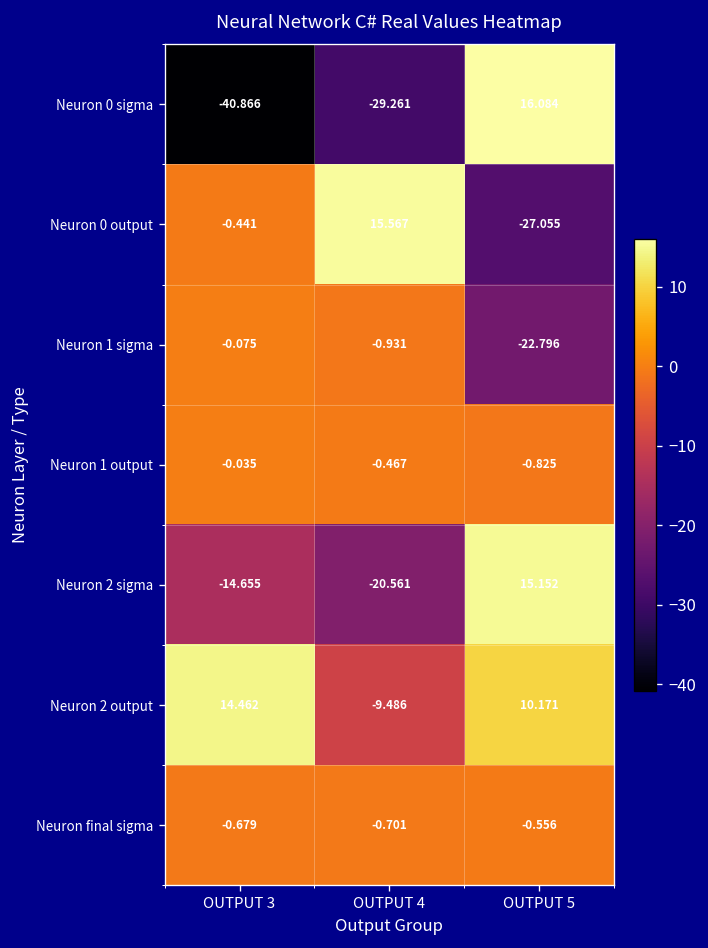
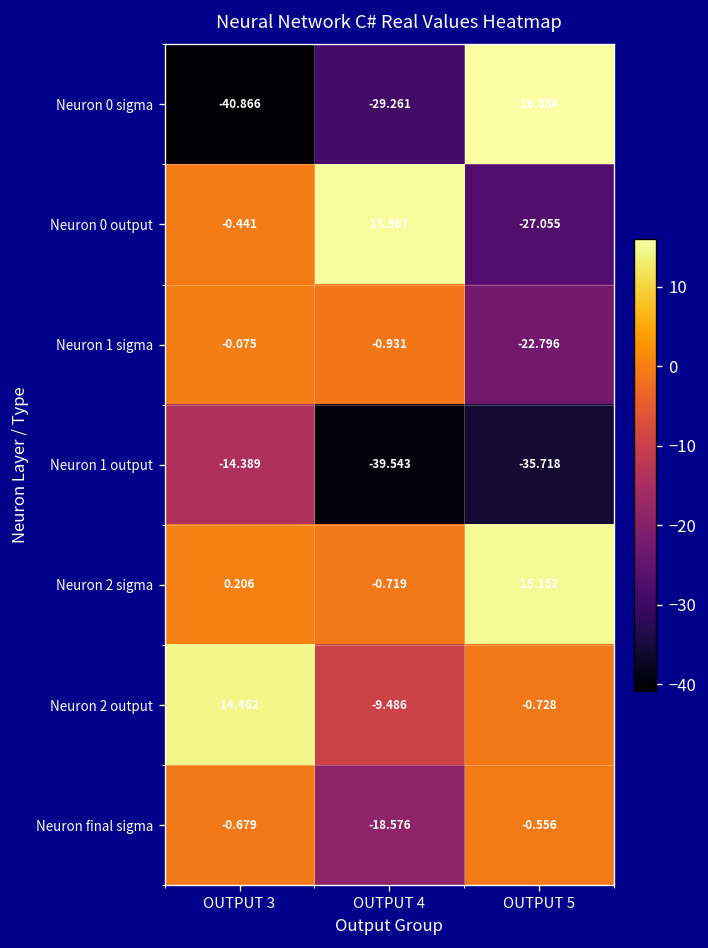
  {
    "Neuron 0 sigma": {
      "OUTPUT 3": -40.866,
      "OUTPUT 4": -29.261,
      "OUTPUT 5": 16.084
    },
    "Neuron 0 output": {
      "OUTPUT 3": -0.441,
      "OUTPUT 4": 15.567,
      "OUTPUT 5": -27.055
    },
    "Neuron 1 sigma": {
      "OUTPUT 3": -0.075,
      "OUTPUT 4": -0.931,
      "OUTPUT 5": -22.796
    },
    "Neuron 1 output": {
-     "OUTPUT 3": -0.035,
-     "OUTPUT 4": -0.467,
-     "OUTPUT 5": -0.825
+     "OUTPUT 3": -14.389,
+     "OUTPUT 4": -39.543,
+     "OUTPUT 5": -35.718
    },
    "Neuron 2 sigma": {
-     "OUTPUT 3": -14.655,
-     "OUTPUT 4": -20.561,
+     "OUTPUT 3": 0.206,
+     "OUTPUT 4": -0.719,
      "OUTPUT 5": 15.152
    },
    "Neuron 2 output": {
      "OUTPUT 3": 14.462,
      "OUTPUT 4": -9.486,
-     "OUTPUT 5": 10.171
+     "OUTPUT 5": -0.728
    },
    "Neuron final sigma": {
      "OUTPUT 3": -0.679,
-     "OUTPUT 4": -0.701,
+     "OUTPUT 4": -18.576,
      "OUTPUT 5": -0.556
    }
  }
